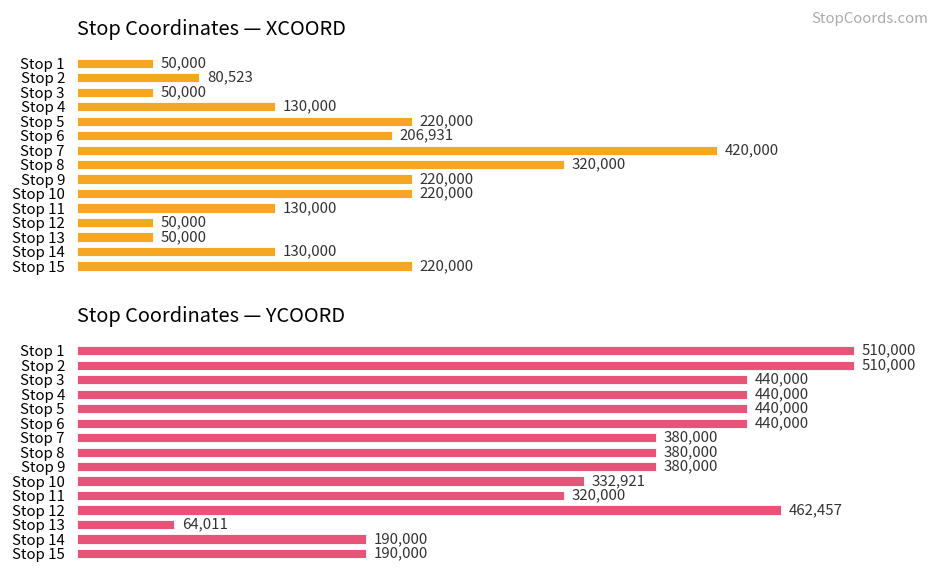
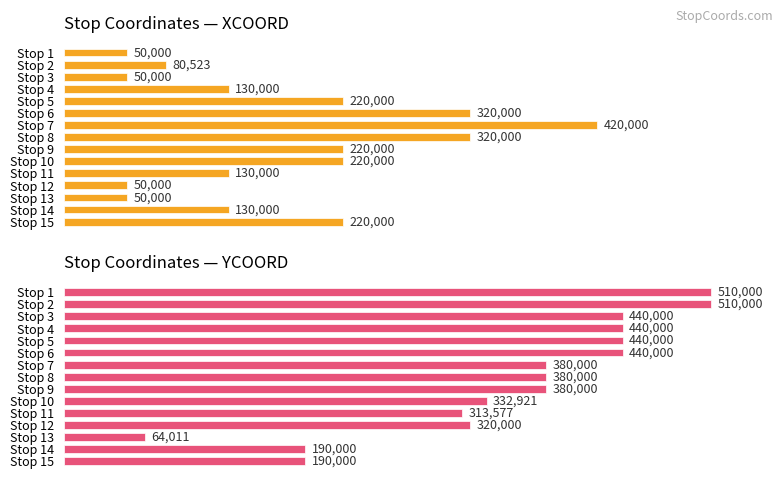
  {
    "Stop Coordinates — XCOORD": {
      "Stop 1": "50,000",
      "Stop 2": "80,523",
      "Stop 3": "50,000",
      "Stop 4": "130,000",
      "Stop 5": "220,000",
-     "Stop 6": "206,931",
+     "Stop 6": "320,000",
      "Stop 7": "420,000",
      "Stop 8": "320,000",
      "Stop 9": "220,000",
      "Stop 10": "220,000",
      "Stop 11": "130,000",
      "Stop 12": "50,000",
      "Stop 13": "50,000",
      "Stop 14": "130,000",
      "Stop 15": "220,000"
    },
    "Stop Coordinates — YCOORD": {
      "Stop 1": "510,000",
      "Stop 2": "510,000",
      "Stop 3": "440,000",
      "Stop 4": "440,000",
      "Stop 5": "440,000",
      "Stop 6": "440,000",
      "Stop 7": "380,000",
      "Stop 8": "380,000",
      "Stop 9": "380,000",
      "Stop 10": "332,921",
-     "Stop 11": "320,000",
-     "Stop 12": "462,457",
+     "Stop 11": "313,577",
+     "Stop 12": "320,000",
      "Stop 13": "64,011",
      "Stop 14": "190,000",
      "Stop 15": "190,000"
    }
  }
